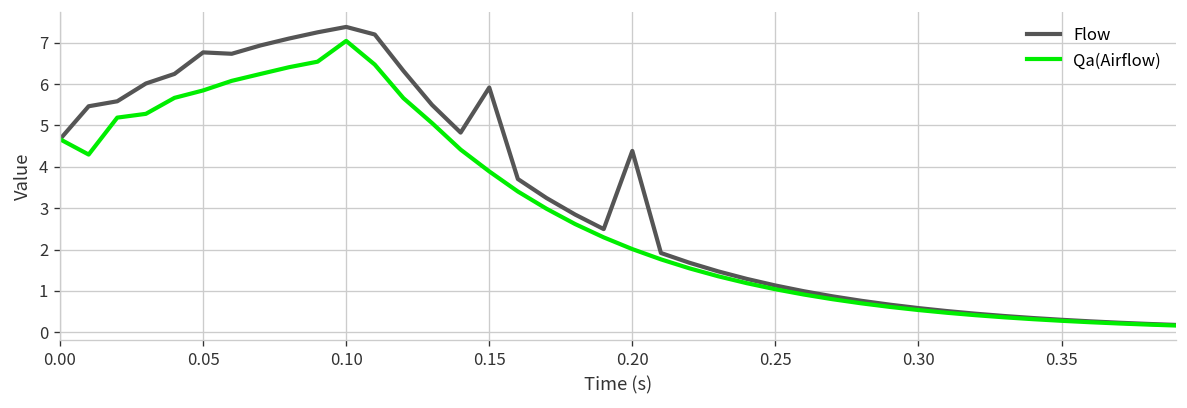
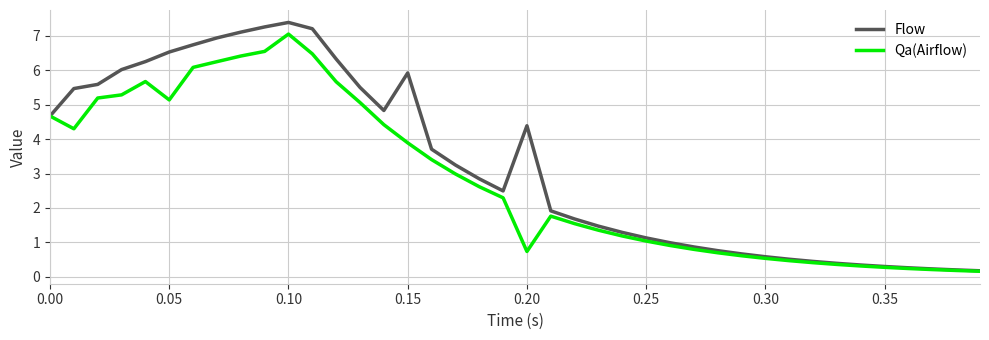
  {
    "Flow": {
-     "0.05": 6.8,
+     "0.05": 6.5,
      "0.10": 7.4,
      "0.15": 5.9,
      "0.20": 4.4,
      "0.25": 1.1
    },
    "Qa(Airflow)": {
-     "0.05": 5.8,
+     "0.05": 5.1,
      "0.10": 7.0,
      "0.15": 3.9,
-     "0.20": 2.0,
+     "0.20": 0.7,
      "0.25": 1.0
    }
  }
